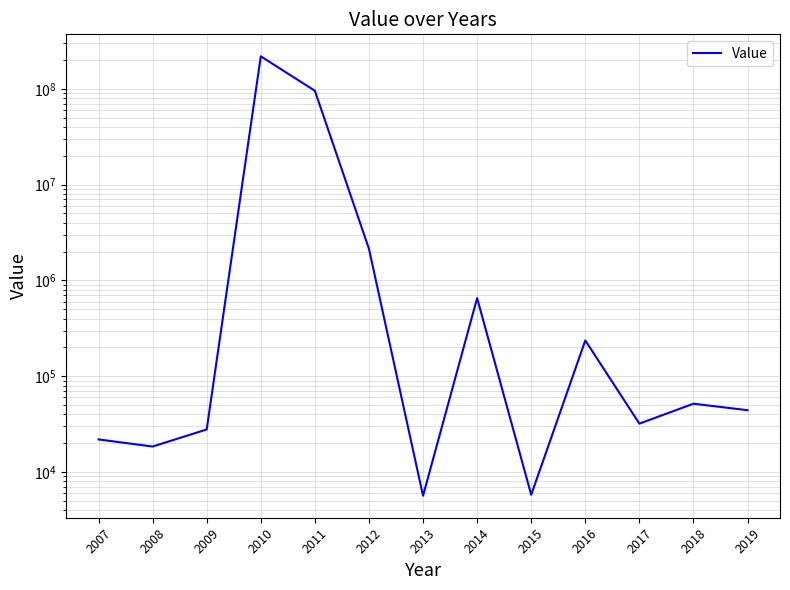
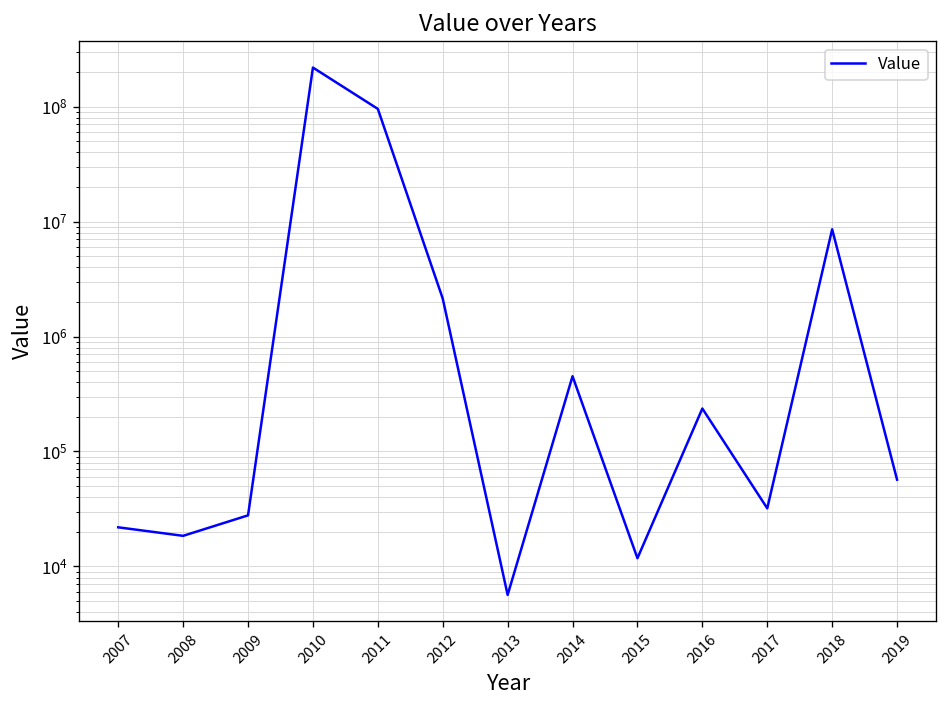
  {
    "2007": 22000,
    "2008": 18000,
    "2009": 28000,
    "2010": 220000000,
    "2011": 100000000,
    "2012": 2100000,
    "2013": 6000,
-   "2014": 700000,
-   "2015": 6000,
+   "2014": 500000,
+   "2015": 12000,
    "2016": 240000,
    "2017": 32000,
-   "2018": 50000,
-   "2019": 40000
+   "2018": 9000000,
+   "2019": 60000
  }
